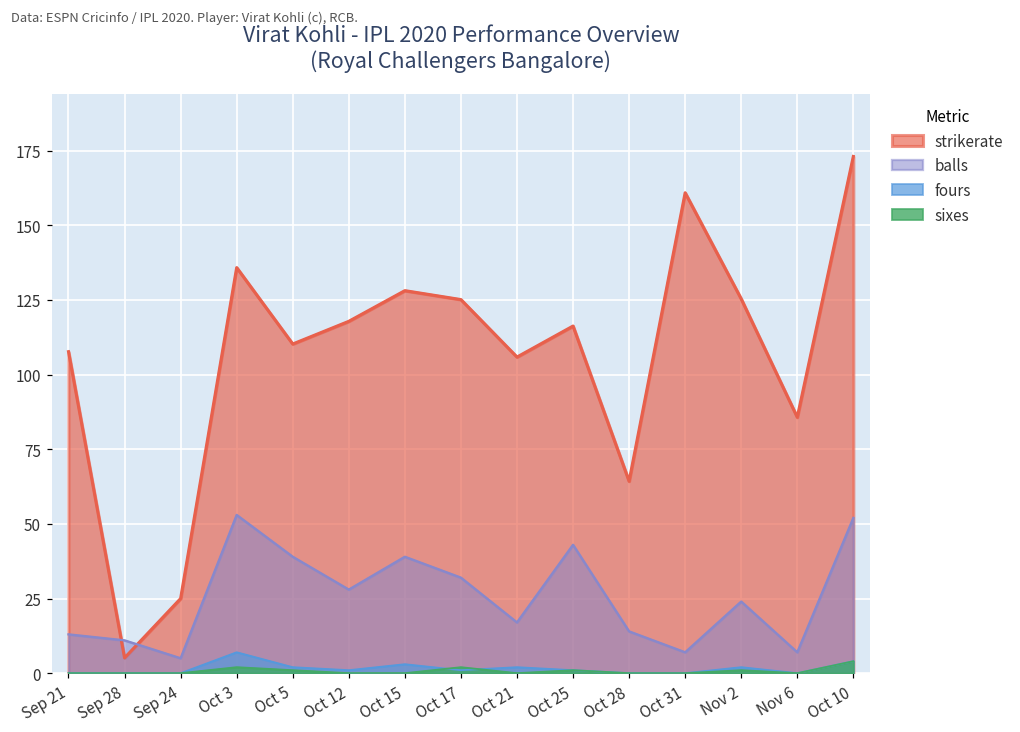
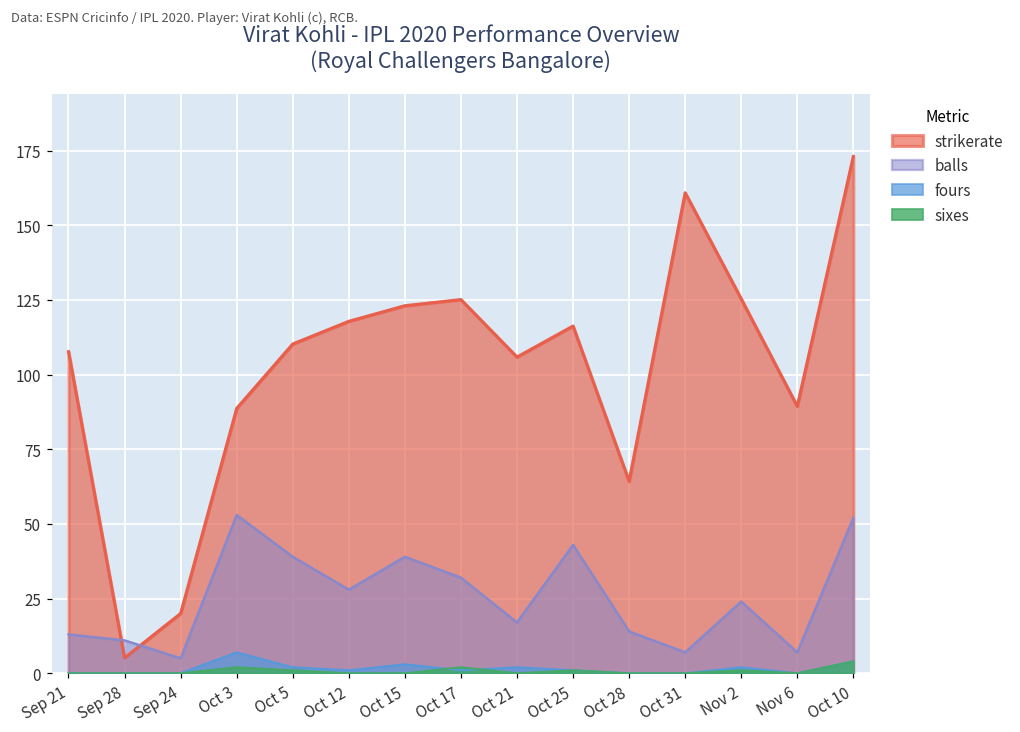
  {
    "strikerate": {
      "Sep 21": 108,
      "Sep 28": 5,
-     "Sep 24": 25,
-     "Oct 3": 136,
+     "Sep 24": 20,
+     "Oct 3": 89,
      "Oct 5": 110,
      "Oct 12": 118,
-     "Oct 15": 128,
+     "Oct 15": 123,
      "Oct 17": 125,
      "Oct 21": 106,
      "Oct 25": 116,
      "Oct 28": 64,
      "Oct 31": 161,
      "Nov 2": 125,
-     "Nov 6": 86,
+     "Nov 6": 89,
      "Oct 10": 173
    },
    "sixes": {
      "Oct 3": 2,
      "Oct 5": 1,
      "Oct 12": 0,
      "Oct 15": 0,
      "Oct 17": 2,
      "Oct 21": 0,
      "Nov 2": 1
    }
  }
